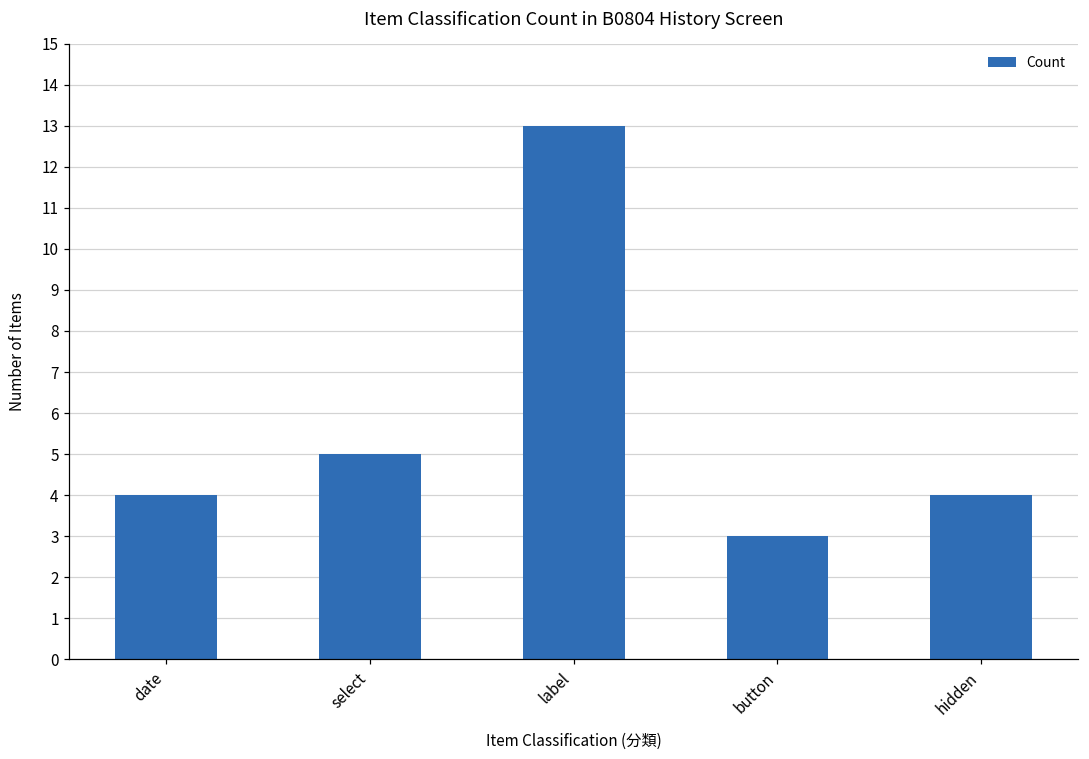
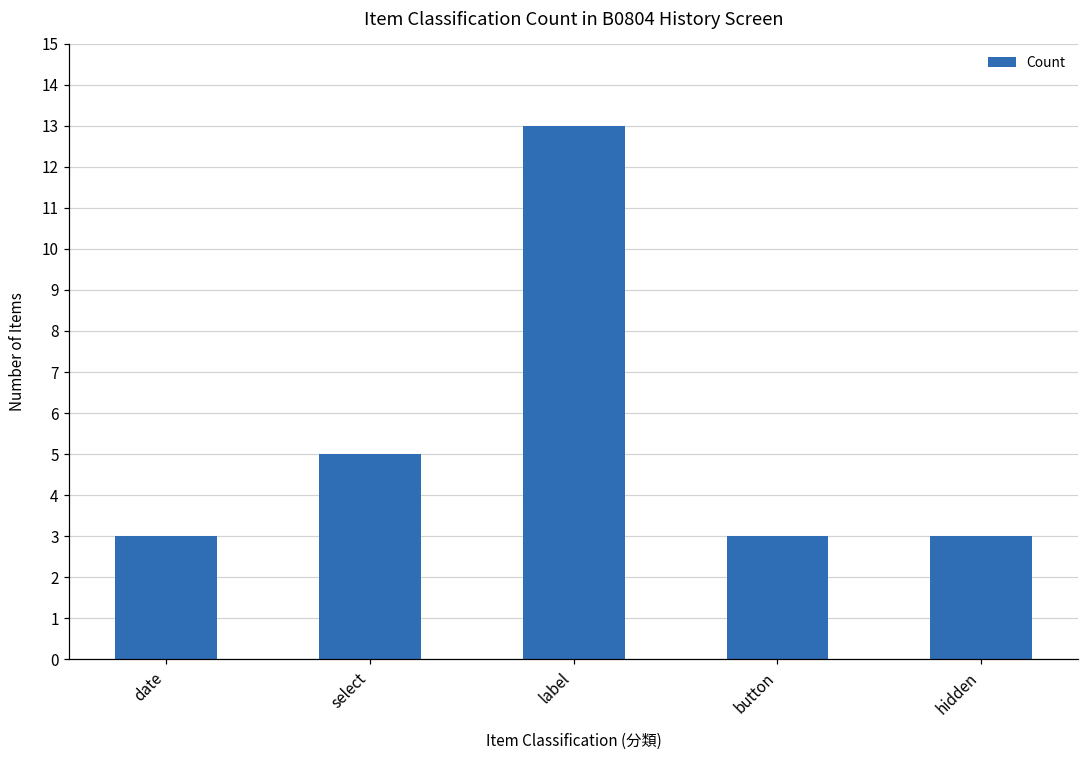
  {
-   "date": 4,
+   "date": 3,
    "select": 5,
    "label": 13,
    "button": 3,
-   "hidden": 4
+   "hidden": 3
  }
